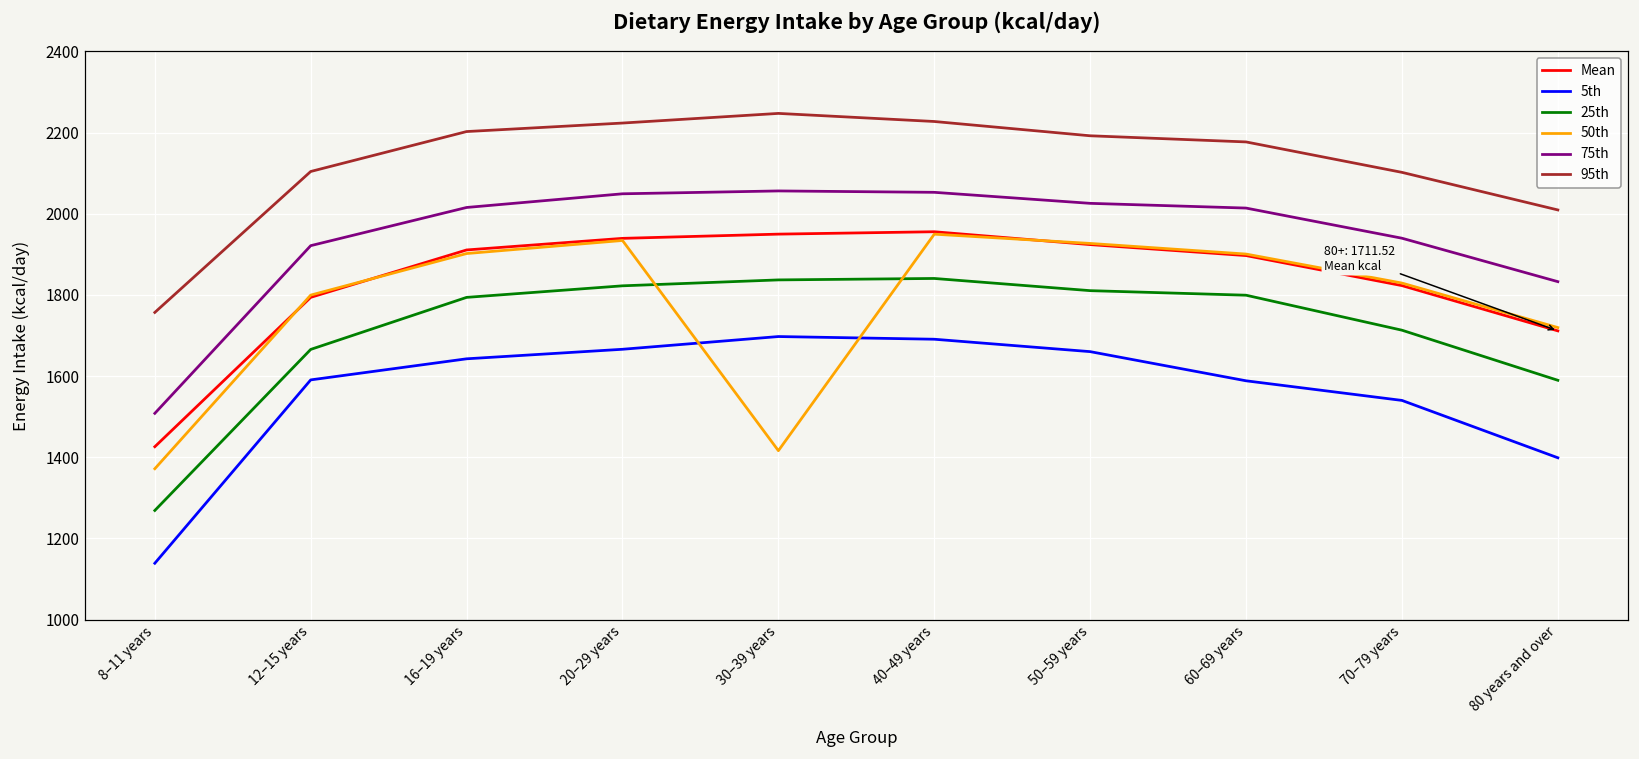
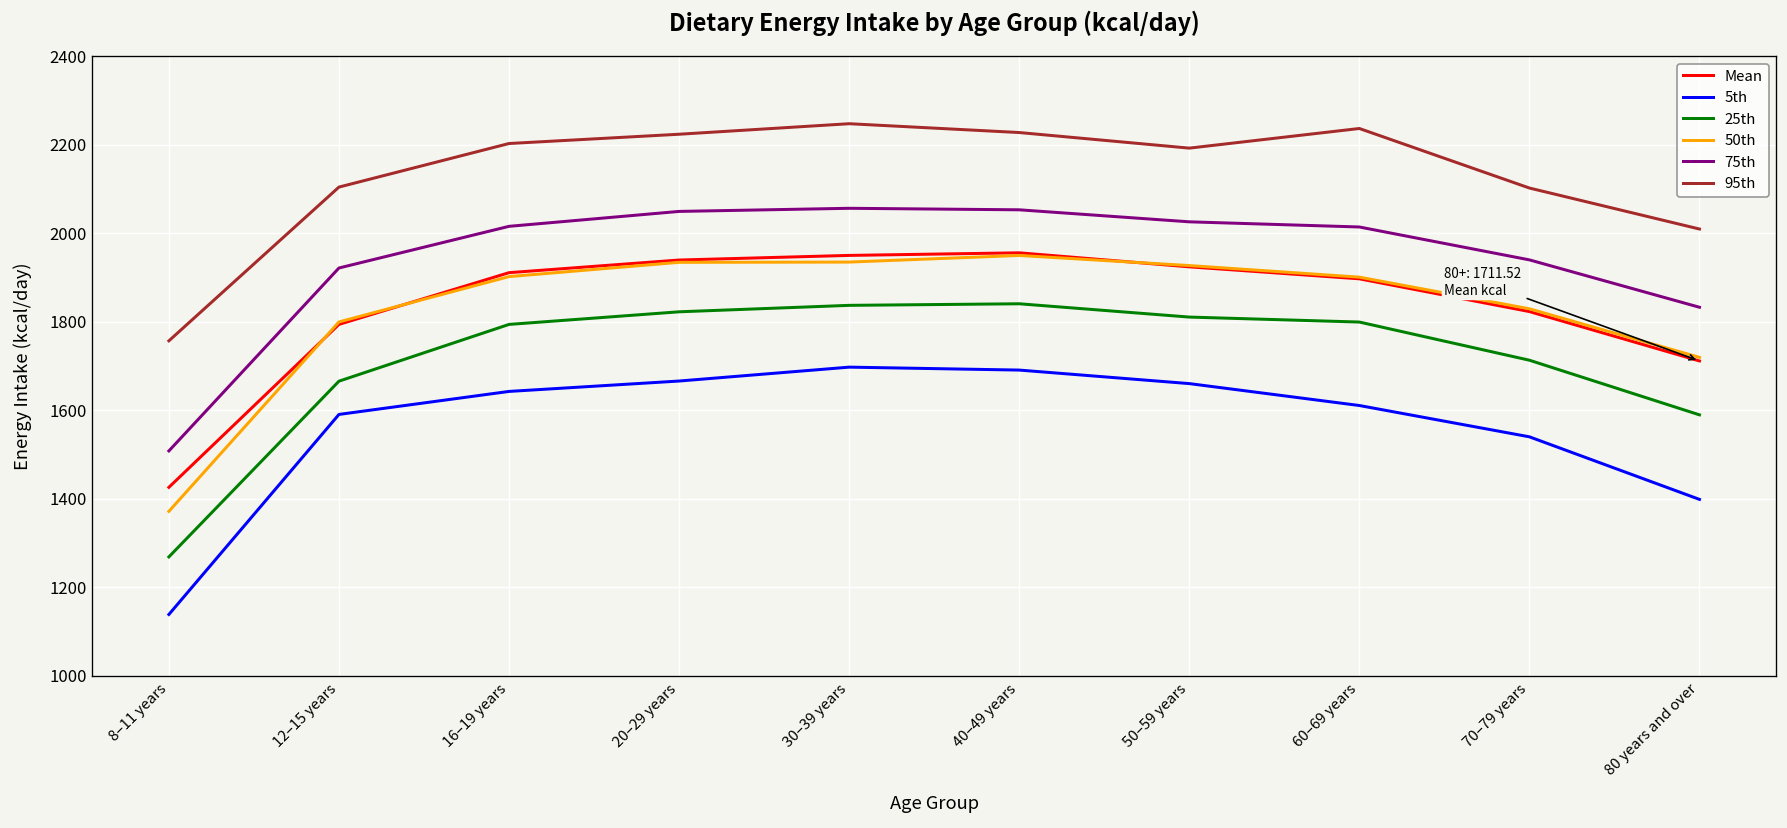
  {
    "Mean": {
      "8–11 years": 1430,
      "16–19 years": 1910,
      "30–39 years": 1950,
      "80 years and over": 1710
    },
    "5th": {
      "8–11 years": 1140,
      "12–15 years": 1590,
      "16–19 years": 1640,
      "20–29 years": 1670,
      "30–39 years": 1700,
      "40–49 years": 1690,
      "50–59 years": 1660,
-     "60–69 years": 1590,
+     "60–69 years": 1610,
      "70–79 years": 1540,
      "80 years and over": 1400
    },
    "25th": {
      "8–11 years": 1270,
      "12–15 years": 1670,
      "16–19 years": 1790,
      "20–29 years": 1820,
      "30–39 years": 1840,
      "40–49 years": 1840,
      "50–59 years": 1810,
      "60–69 years": 1800,
      "80 years and over": 1590
    },
    "50th": {
      "8–11 years": 1370,
      "16–19 years": 1900,
-     "30–39 years": 1420,
+     "30–39 years": 1930,
      "80 years and over": 1720
    },
    "75th": {
      "8–11 years": 1510,
      "12–15 years": 1920,
      "16–19 years": 2020,
      "20–29 years": 2050,
      "30–39 years": 2060,
      "40–49 years": 2050,
      "50–59 years": 2030,
      "60–69 years": 2010,
      "70–79 years": 1940,
      "80 years and over": 1830
    },
    "95th": {
      "8–11 years": 1760,
      "12–15 years": 2100,
      "16–19 years": 2200,
      "20–29 years": 2220,
      "30–39 years": 2250,
      "40–49 years": 2230,
      "50–59 years": 2190,
-     "60–69 years": 2180,
+     "60–69 years": 2240,
      "70–79 years": 2100,
      "80 years and over": 2010
    }
  }
